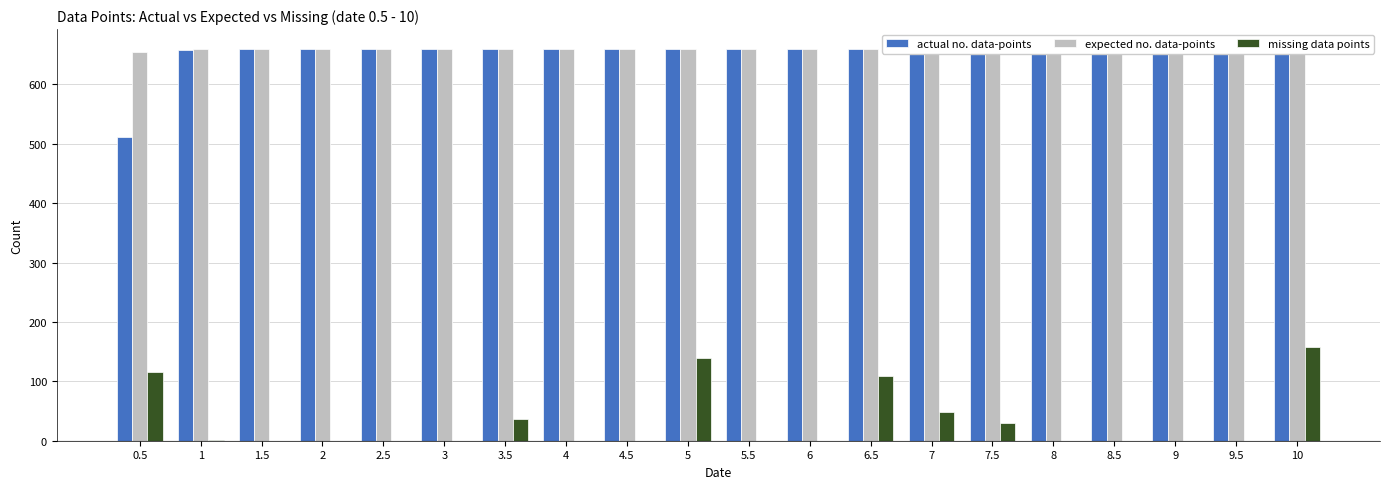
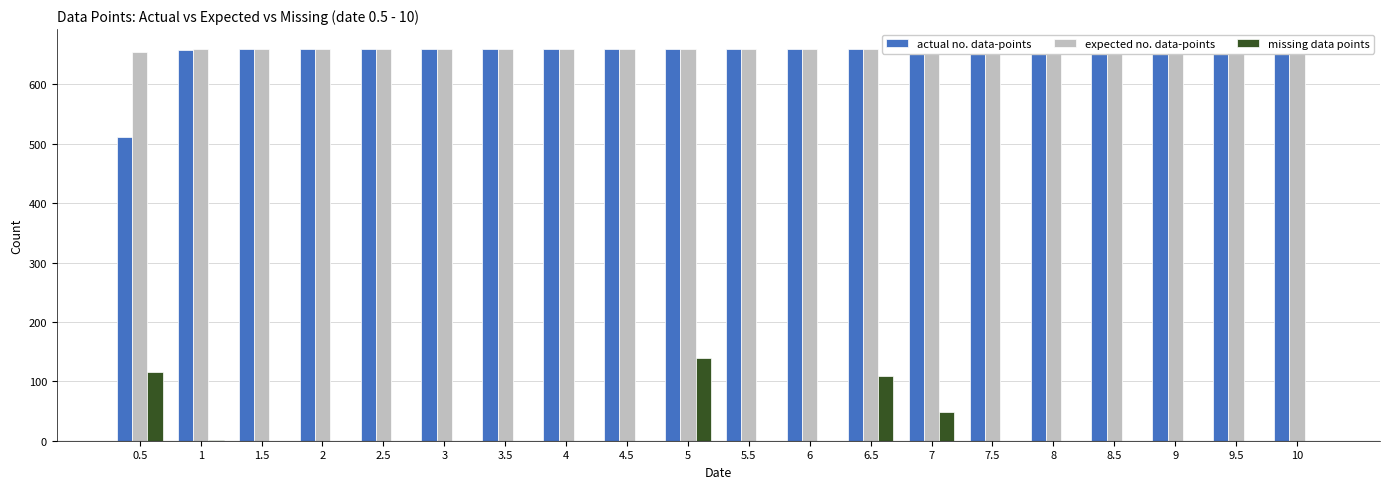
  {
    "actual no. data-points": {
      "0.5": 510,
      "1": 660,
      "1.5": 660,
      "2": 660,
      "2.5": 660,
      "3": 660,
      "3.5": 660,
      "4": 660,
      "4.5": 660,
      "5": 660,
      "5.5": 660,
      "6": 660,
      "6.5": 660
    },
    "expected no. data-points": {
      "0.5": 650,
      "1": 660,
      "1.5": 660,
      "2": 660,
      "2.5": 660,
      "3": 660,
      "3.5": 660,
      "4": 660,
      "4.5": 660,
      "5": 660,
      "5.5": 660,
      "6": 660,
      "6.5": 660
    },
    "missing data points": {
      "0.5": 120,
      "1.5": 0,
      "2": 0,
      "2.5": 0,
      "3": 0,
-     "3.5": 40,
+     "3.5": 0,
      "4": 0,
      "4.5": 0,
      "5": 140,
      "5.5": 0,
      "6": 0,
      "6.5": 110,
      "7": 50,
-     "7.5": 30,
+     "7.5": 0,
      "8": 0,
      "8.5": 0,
      "9": 0,
      "9.5": 0,
-     "10": 160
+     "10": 0
    }
  }
